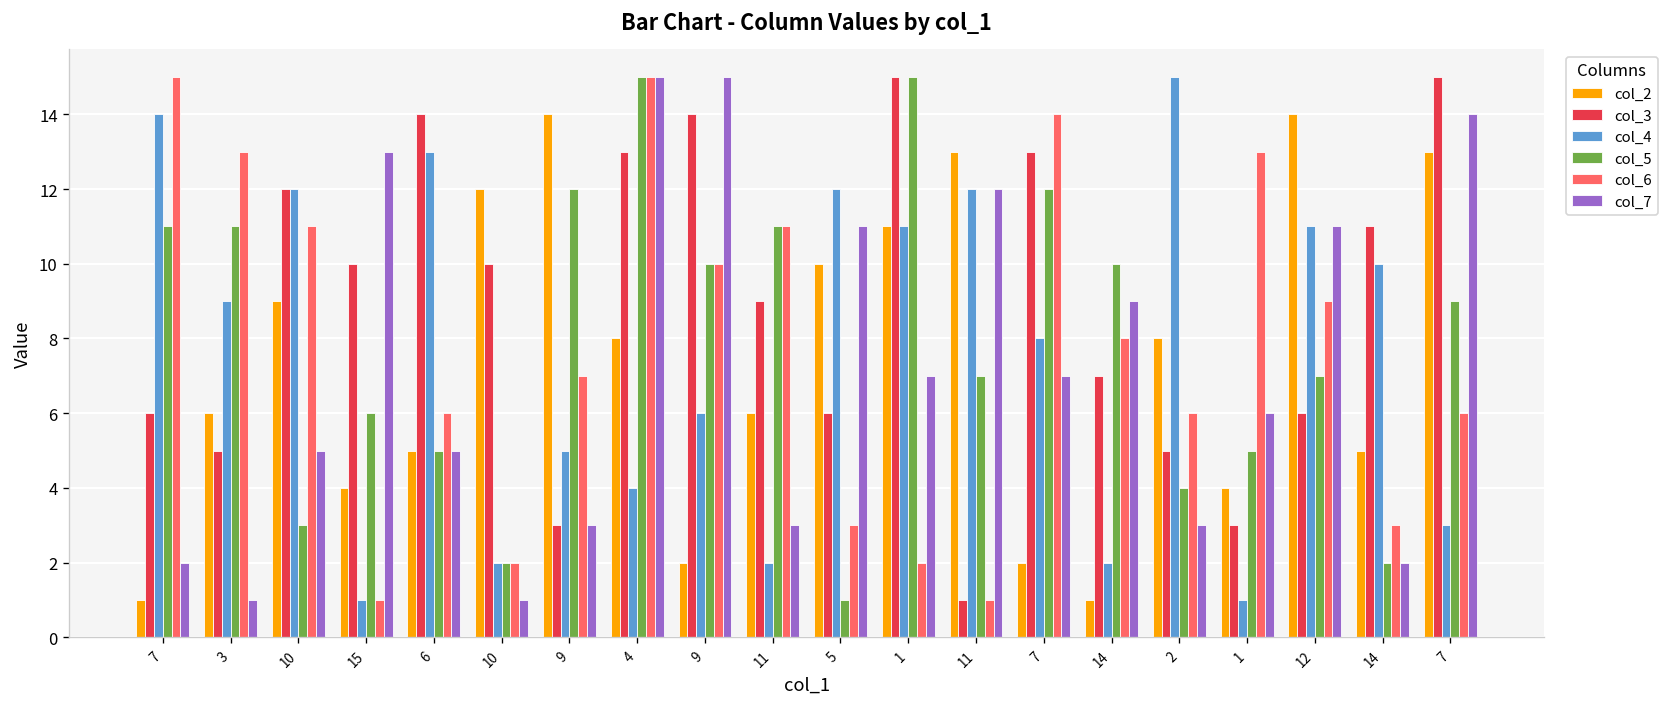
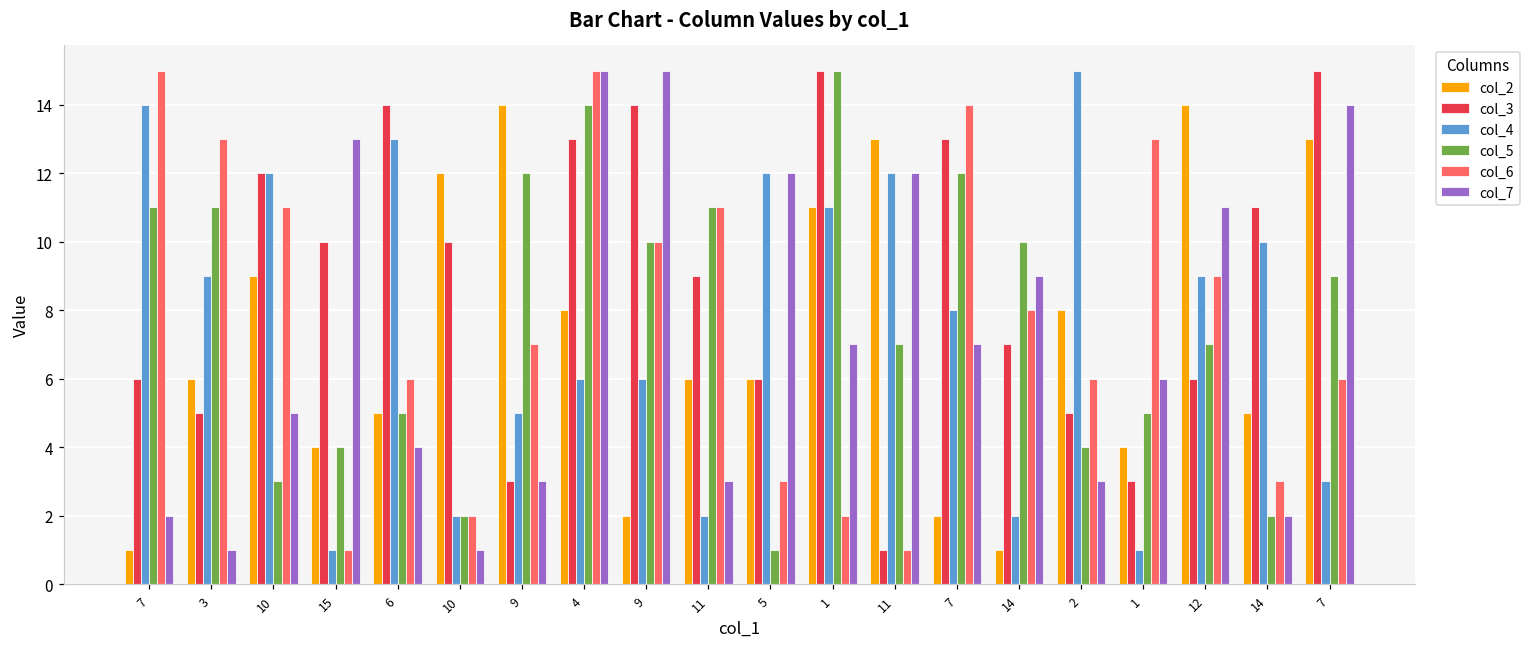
  {
    "col_2": {
      "3": 6,
      "15": 4,
      "6": 5,
      "4": 8,
-     "5": 10,
+     "5": 6,
      "2": 8,
      "12": 14
    },
    "col_4": {
      "3": 9,
      "15": 1,
      "6": 13,
-     "4": 4,
+     "4": 6,
      "5": 12,
      "2": 15,
-     "12": 11
+     "12": 9
    },
    "col_5": {
      "3": 11,
-     "15": 6,
+     "15": 4,
      "6": 5,
-     "4": 15,
+     "4": 14,
      "5": 1,
      "2": 4,
      "12": 7
    },
    "col_7": {
      "3": 1,
      "15": 13,
-     "6": 5,
+     "6": 4,
      "4": 15,
-     "5": 11,
+     "5": 12,
      "2": 3,
      "12": 11
    }
  }
